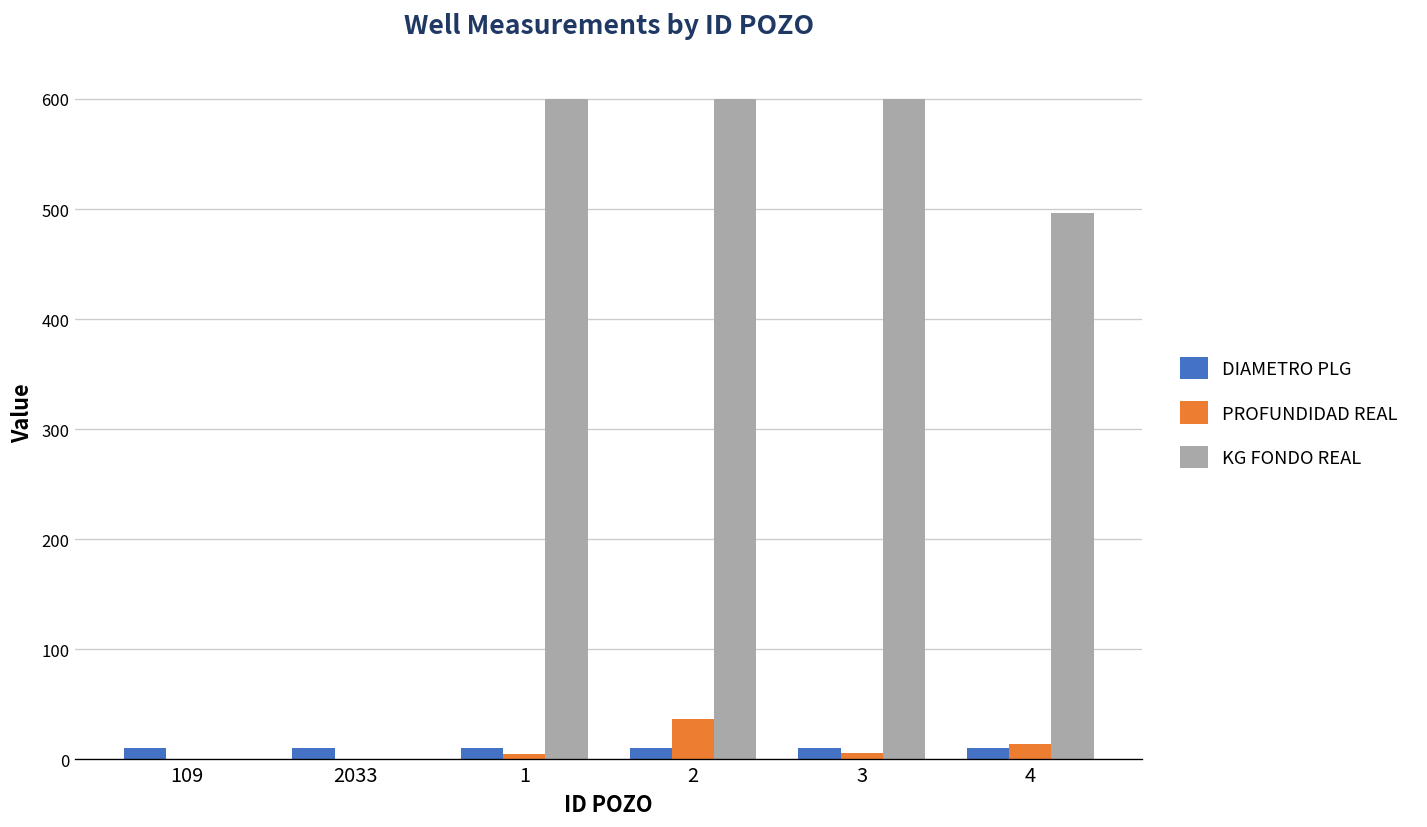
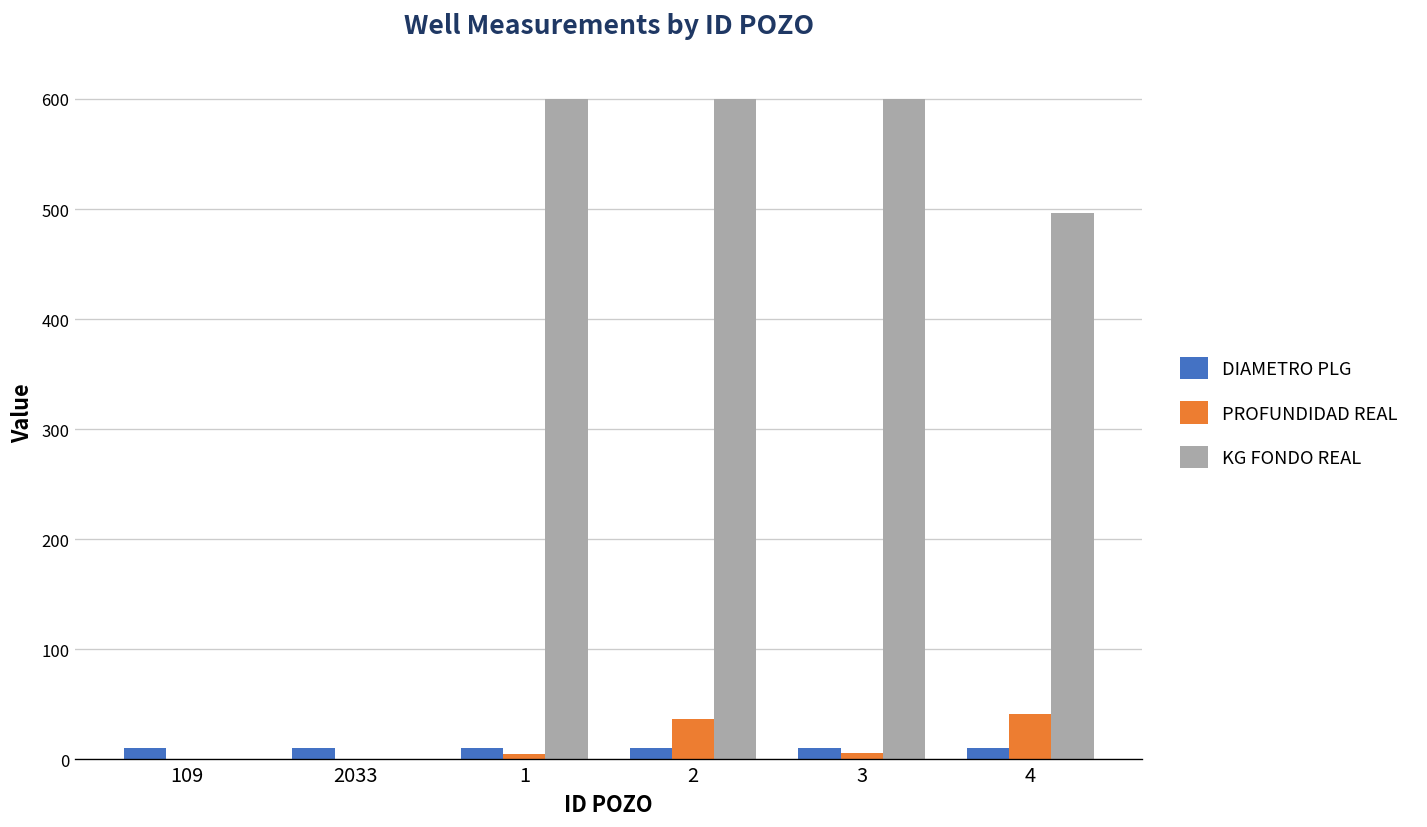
  {
    "DIAMETRO PLG": {
      "109": 10,
      "2033": 10,
      "1": 10,
      "2": 10,
      "3": 10,
      "4": 10
    },
    "PROFUNDIDAD REAL": {
      "109": 0,
      "2033": 0,
      "1": 0,
      "2": 40,
      "3": 10,
-     "4": 10
+     "4": 40
    },
    "KG FONDO REAL": {
      "109": 0,
      "2033": 0,
      "1": 600,
      "2": 600,
      "3": 600,
      "4": 500
    }
  }
